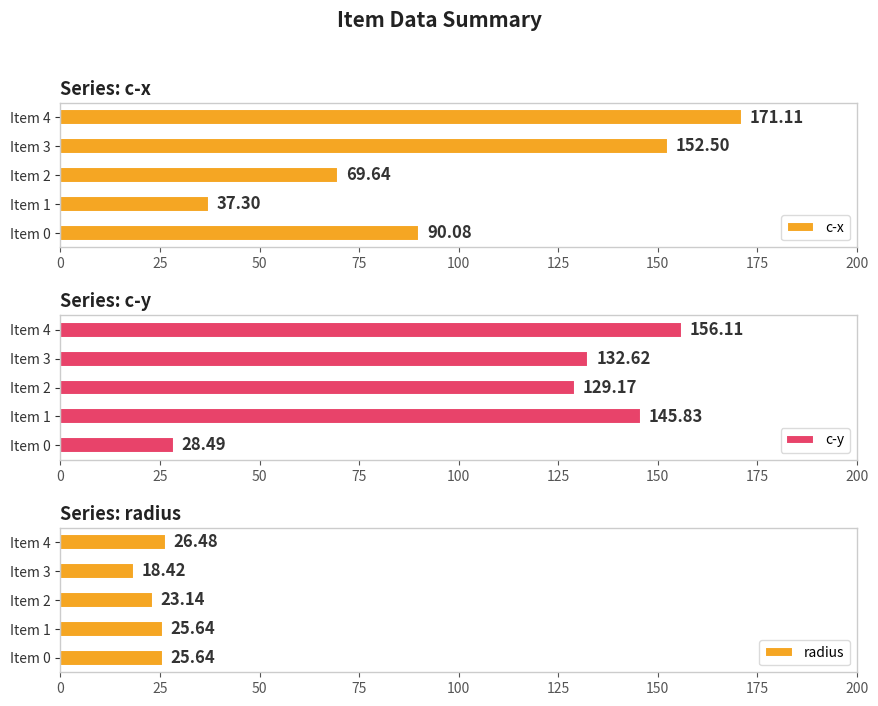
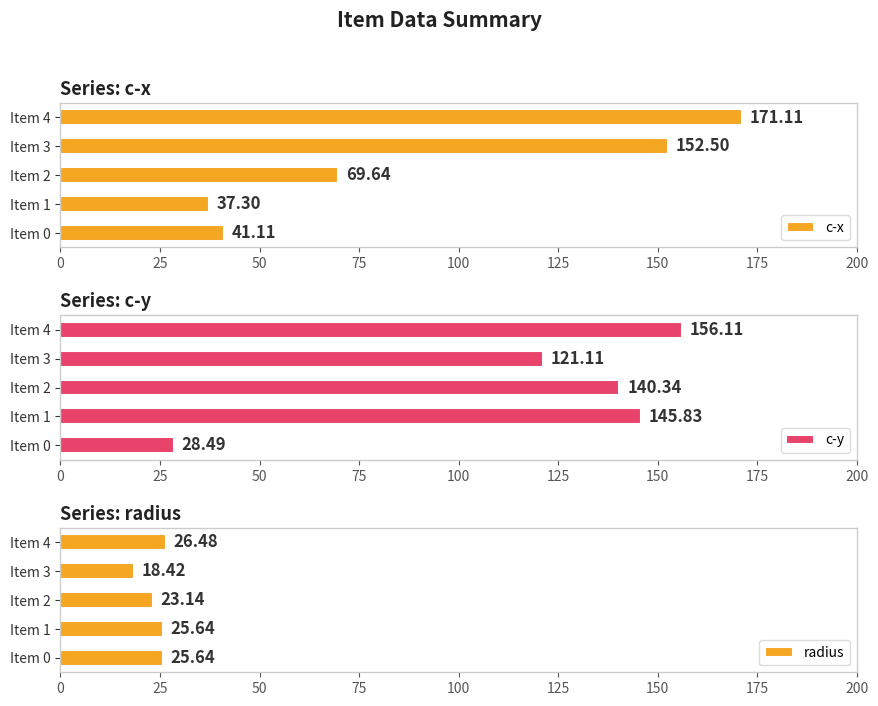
  {
    "Series: c-x": {
      "Item 4": 171.11,
      "Item 3": 152.50,
      "Item 2": 69.64,
      "Item 1": 37.30,
-     "Item 0": 90.08
+     "Item 0": 41.11
    },
    "Series: c-y": {
      "Item 4": 156.11,
-     "Item 3": 132.62,
-     "Item 2": 129.17,
+     "Item 3": 121.11,
+     "Item 2": 140.34,
      "Item 1": 145.83,
      "Item 0": 28.49
    },
    "Series: radius": {
      "Item 4": 26.48,
      "Item 3": 18.42,
      "Item 2": 23.14,
      "Item 1": 25.64,
      "Item 0": 25.64
    }
  }
